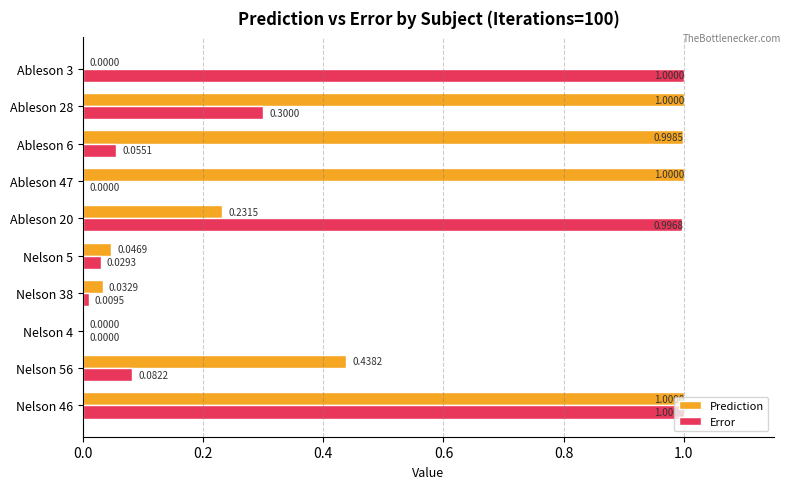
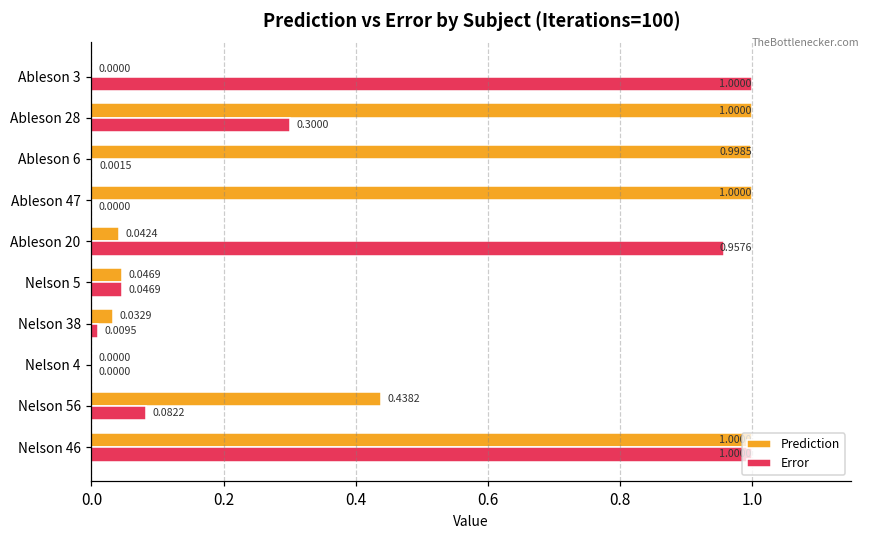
  {
    "Prediction": {
      "Ableson 3": 0.0000,
      "Ableson 28": 1.0000,
      "Ableson 6": 0.9985,
      "Ableson 47": 1.0000,
-     "Ableson 20": 0.2315,
+     "Ableson 20": 0.0424,
      "Nelson 5": 0.0469,
      "Nelson 38": 0.0329,
      "Nelson 4": 0.0000,
      "Nelson 56": 0.4382
    },
    "Error": {
      "Ableson 3": 1.0000,
      "Ableson 28": 0.3000,
-     "Ableson 6": 0.0551,
+     "Ableson 6": 0.0015,
      "Ableson 47": 0.0000,
-     "Ableson 20": 0.9968,
-     "Nelson 5": 0.0293,
+     "Ableson 20": 0.9576,
+     "Nelson 5": 0.0469,
      "Nelson 38": 0.0095,
      "Nelson 4": 0.0000,
      "Nelson 56": 0.0822
    }
  }
